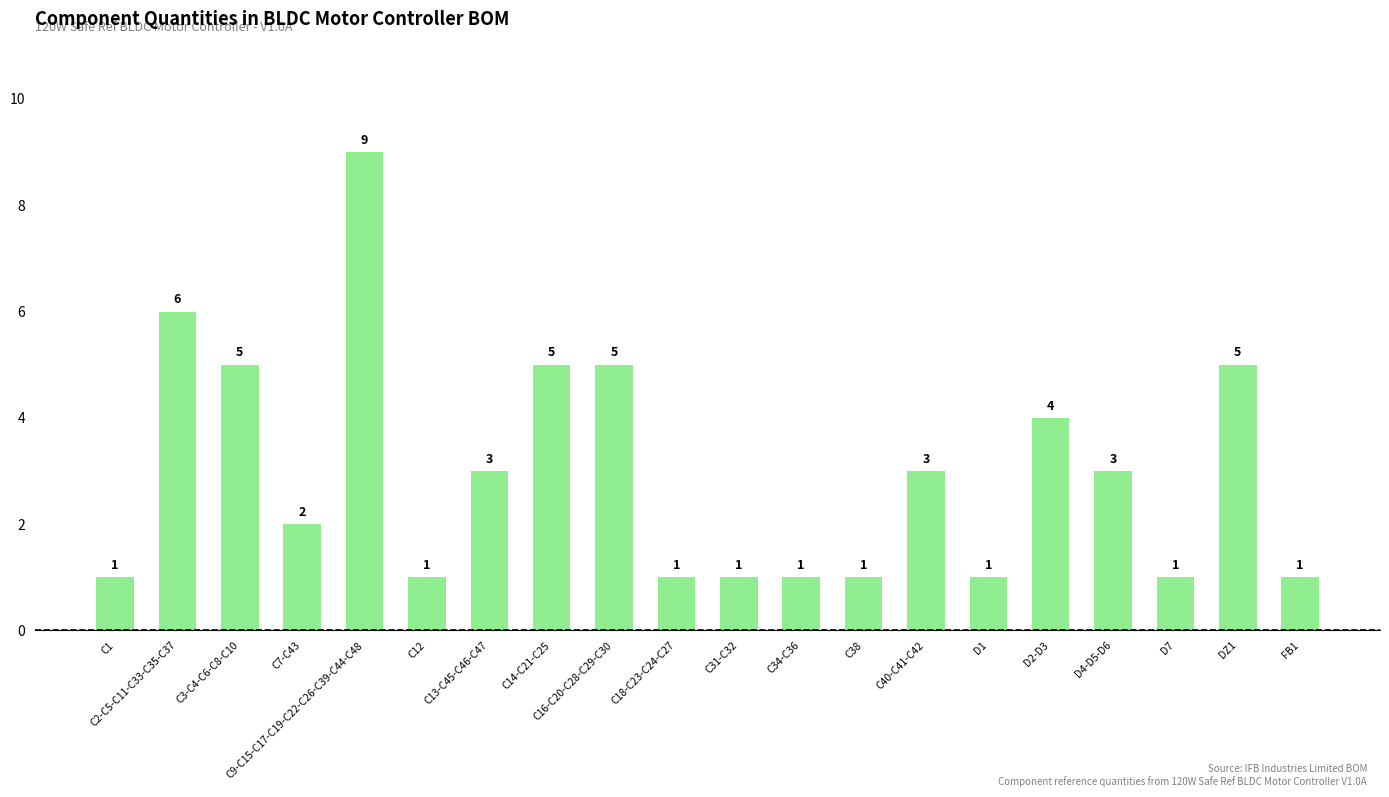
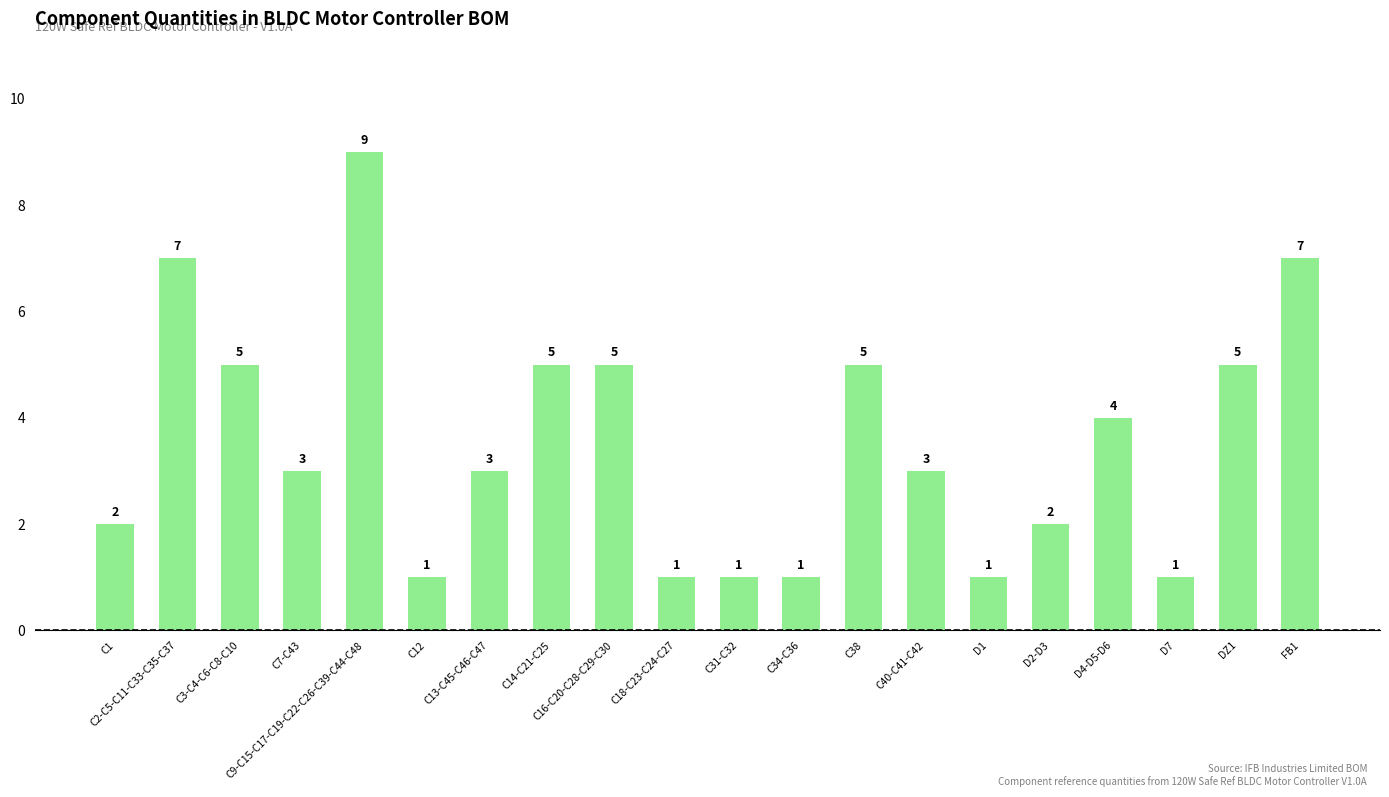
  {
-   "C1": 1,
-   "C2-C5-C11-C33-C35-C37": 6,
+   "C1": 2,
+   "C2-C5-C11-C33-C35-C37": 7,
    "C3-C4-C6-C8-C10": 5,
-   "C7-C43": 2,
+   "C7-C43": 3,
    "C9-C15-C17-C19-C22-C26-C39-C44-C48": 9,
    "C12": 1,
    "C13-C45-C46-C47": 3,
    "C14-C21-C25": 5,
    "C16-C20-C28-C29-C30": 5,
    "C18-C23-C24-C27": 1,
    "C31-C32": 1,
    "C34-C36": 1,
-   "C38": 1,
+   "C38": 5,
    "C40-C41-C42": 3,
    "D1": 1,
-   "D2-D3": 4,
-   "D4-D5-D6": 3,
+   "D2-D3": 2,
+   "D4-D5-D6": 4,
    "D7": 1,
    "DZ1": 5,
-   "FB1": 1
+   "FB1": 7
  }
